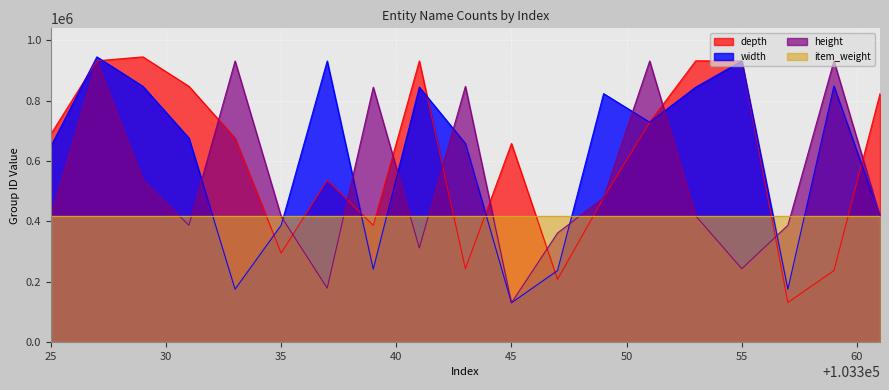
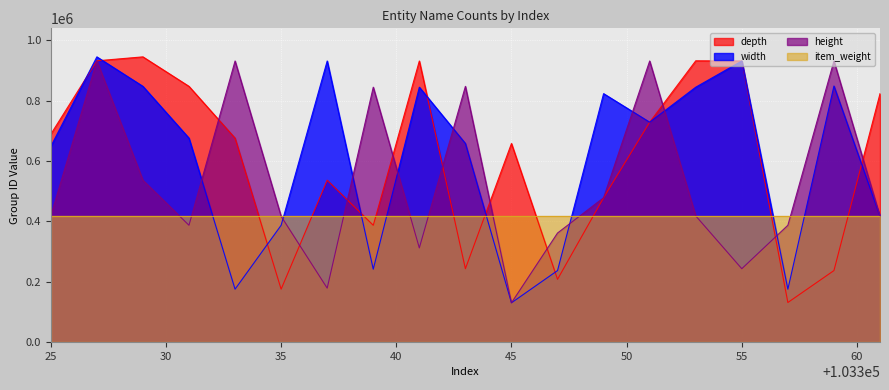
  {
    "depth": {
      "25": 690000,
-     "35": 290000,
+     "35": 180000,
      "45": 660000
    },
    "width": {
      "25": 650000,
      "35": 390000
    },
    "height": {
      "55": 240000
    },
    "item_weight": {
      "45": 420000,
      "55": 420000
    }
  }
